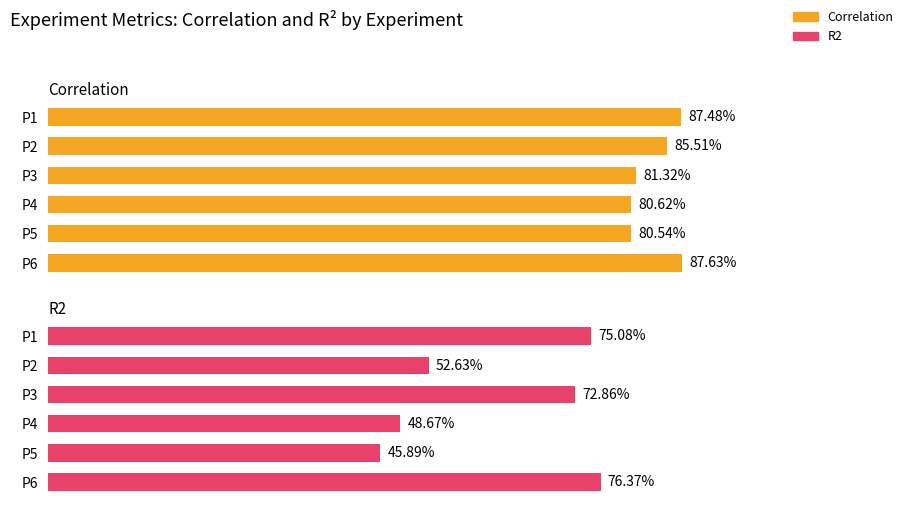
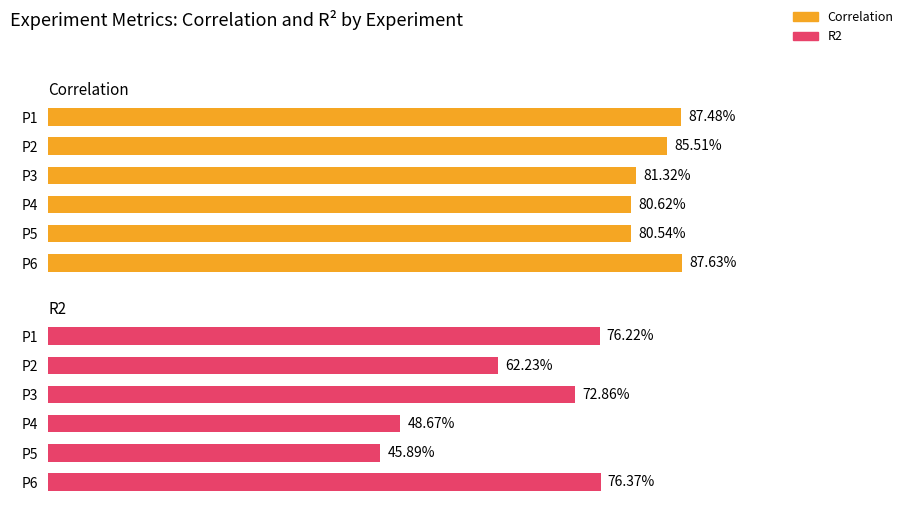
  {
    "Correlation": {
      "P1": "87.48%",
      "P2": "85.51%",
      "P3": "81.32%",
      "P4": "80.62%",
      "P5": "80.54%",
      "P6": "87.63%"
    },
    "R2": {
-     "P1": "75.08%",
-     "P2": "52.63%",
+     "P1": "76.22%",
+     "P2": "62.23%",
      "P3": "72.86%",
      "P4": "48.67%",
      "P5": "45.89%",
      "P6": "76.37%"
    }
  }
